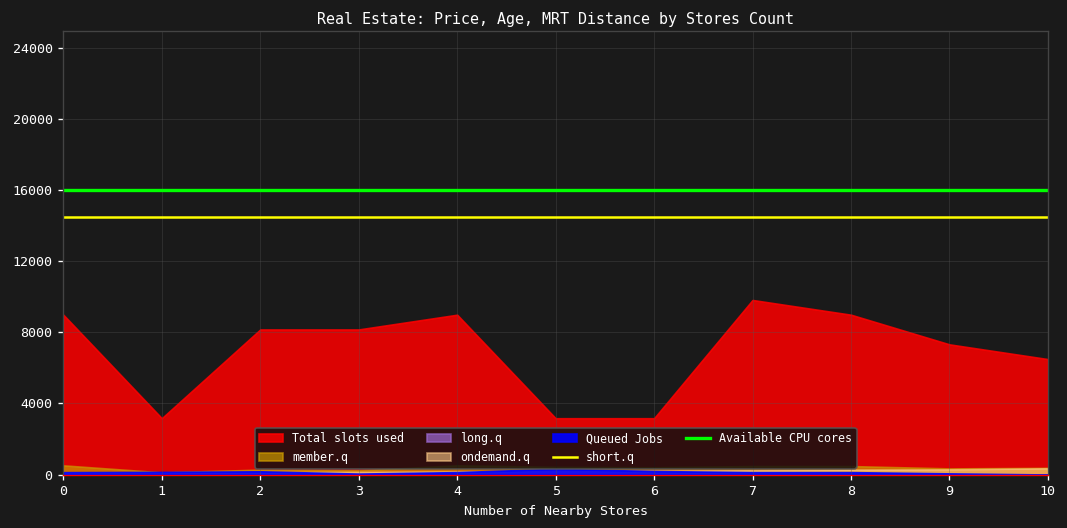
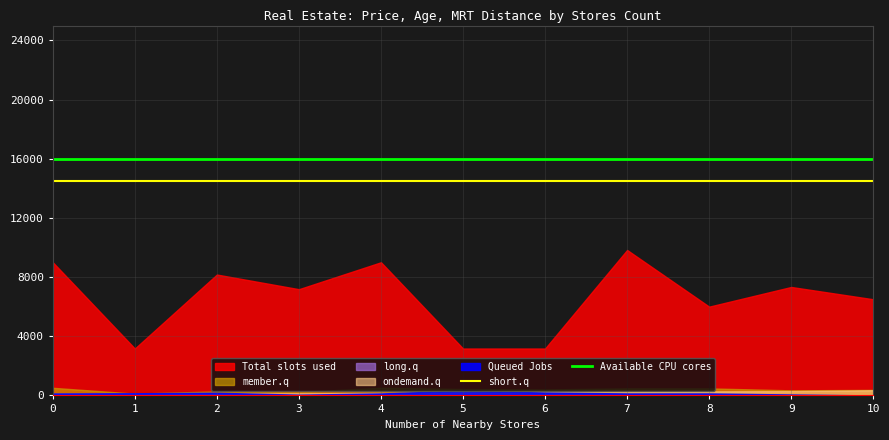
  {
    "Total slots used": {
      "0": 9000,
      "1": 3200,
      "2": 8200,
-     "3": 8200,
+     "3": 7200,
      "4": 9000,
      "5": 3200,
      "6": 3200,
      "7": 9800,
-     "8": 9000,
+     "8": 6000,
      "9": 7300,
      "10": 6500
    },
    "member.q": {
      "0": 500
    }
  }
